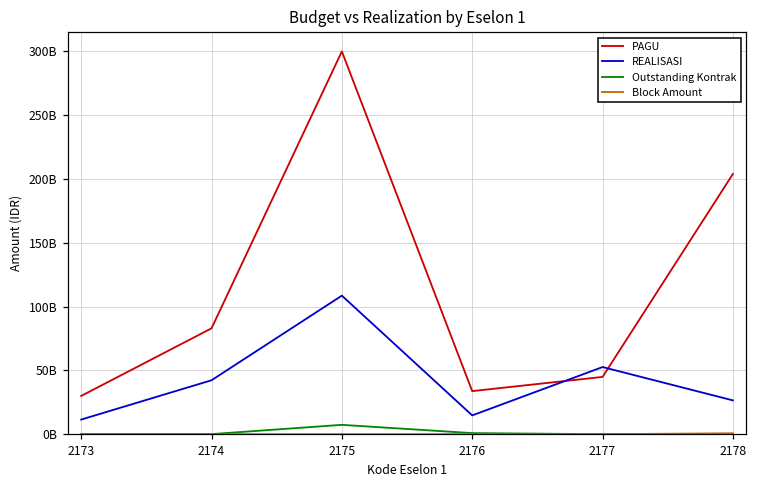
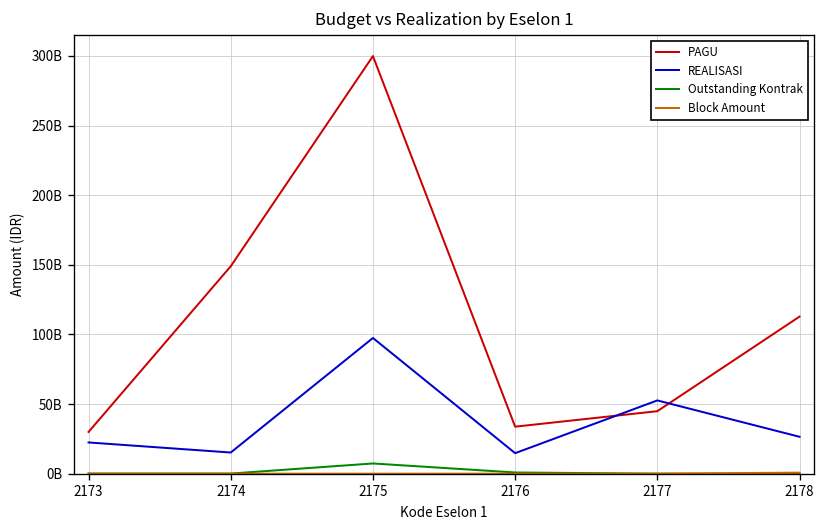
  {
    "PAGU": {
      "2173": 30000000000,
-     "2174": 83000000000,
+     "2174": 149000000000,
      "2175": 300000000000,
      "2176": 34000000000,
      "2177": 45000000000,
-     "2178": 204000000000
+     "2178": 113000000000
    },
    "REALISASI": {
-     "2173": 11000000000,
-     "2174": 42000000000,
-     "2175": 109000000000,
+     "2173": 22000000000,
+     "2174": 15000000000,
+     "2175": 97000000000,
      "2176": 15000000000,
      "2177": 53000000000,
      "2178": 26000000000
    },
    "Outstanding Kontrak": {
      "2175": 7000000000
    },
    "Block Amount": {
      "2175": 0
    }
  }
